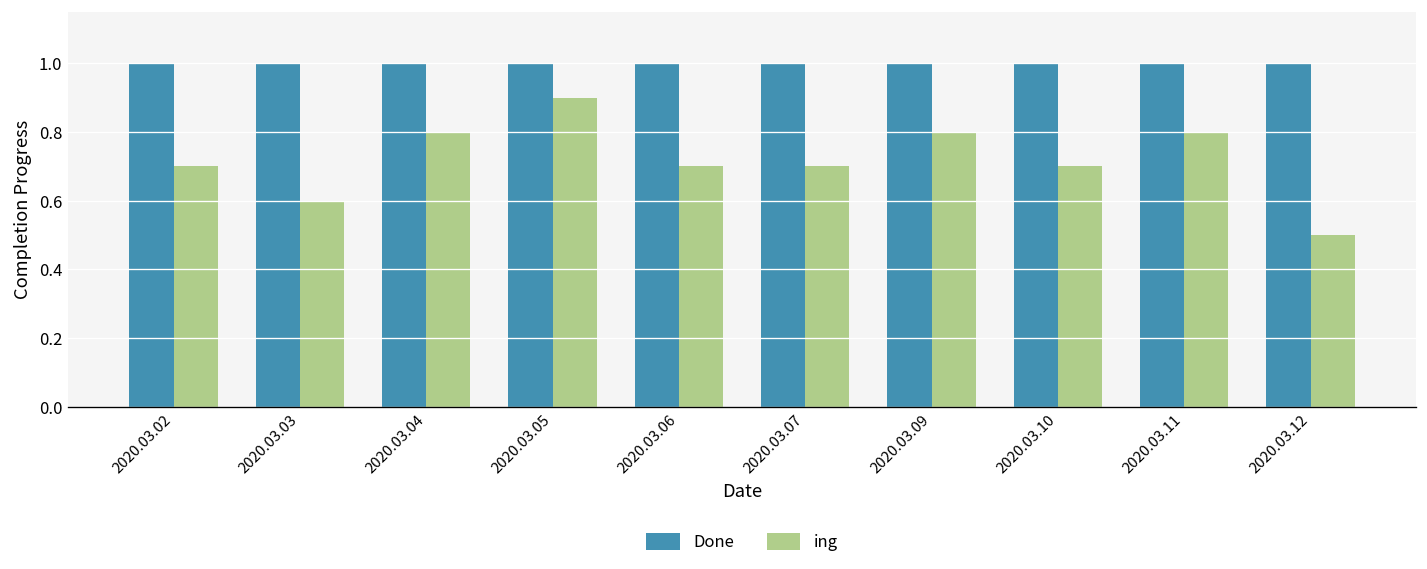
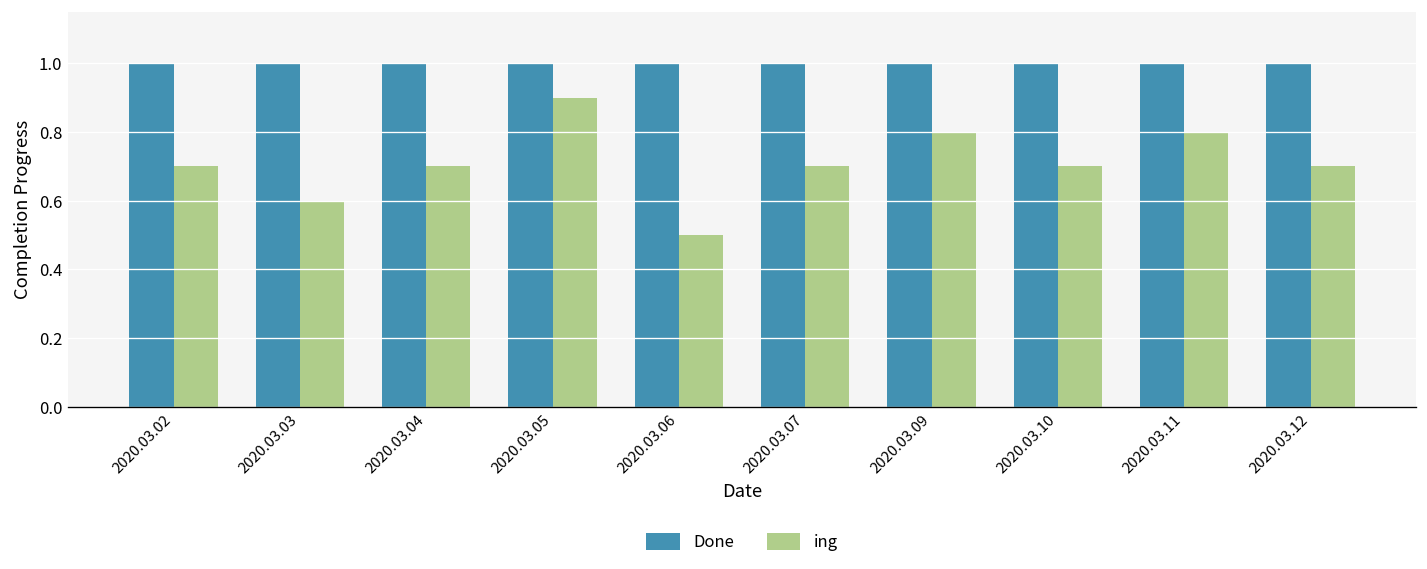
  {
    "Done": {
      "2020.03.02": 1.0,
      "2020.03.03": 1.0,
      "2020.03.04": 1.0,
      "2020.03.05": 1.0,
      "2020.03.06": 1.0,
      "2020.03.07": 1.0,
      "2020.03.09": 1.0,
      "2020.03.10": 1.0,
      "2020.03.11": 1.0,
      "2020.03.12": 1.0
    },
    "ing": {
      "2020.03.02": 0.7,
      "2020.03.03": 0.6,
-     "2020.03.04": 0.8,
+     "2020.03.04": 0.7,
      "2020.03.05": 0.9,
-     "2020.03.06": 0.7,
+     "2020.03.06": 0.5,
      "2020.03.07": 0.7,
      "2020.03.09": 0.8,
      "2020.03.10": 0.7,
      "2020.03.11": 0.8,
-     "2020.03.12": 0.5
+     "2020.03.12": 0.7
    }
  }
